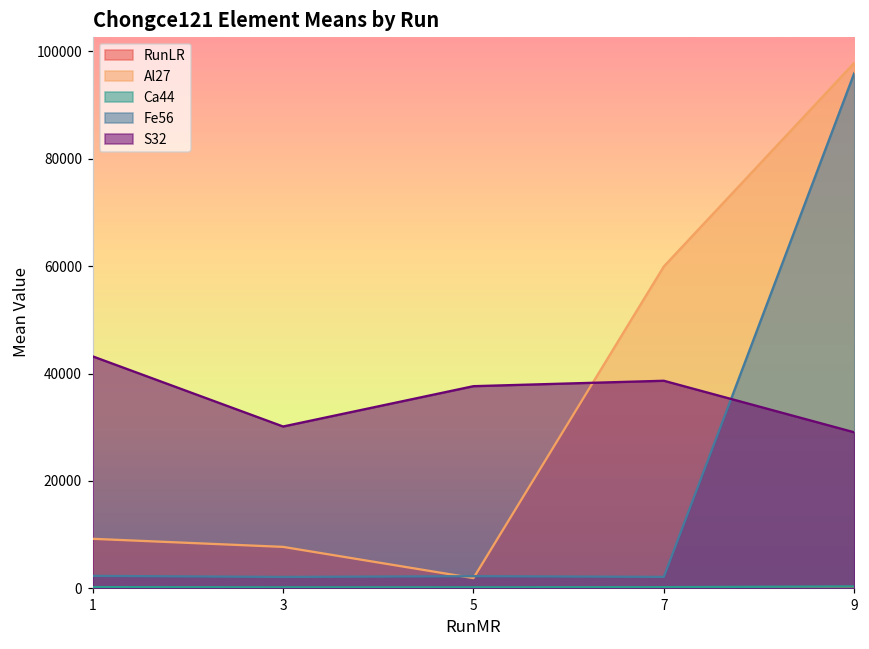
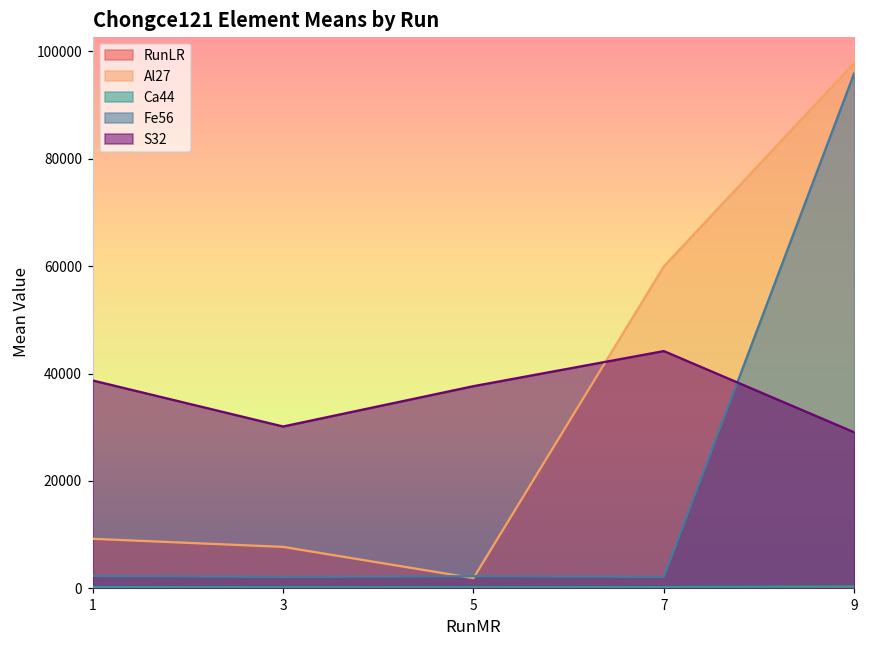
  {
    "Al27": {
      "1": 9000,
      "3": 8000,
      "7": 60000,
      "9": 98000
    },
    "S32": {
-     "1": 43000,
+     "1": 39000,
      "3": 30000,
      "5": 38000,
-     "7": 39000,
+     "7": 44000,
      "9": 29000
    }
  }
